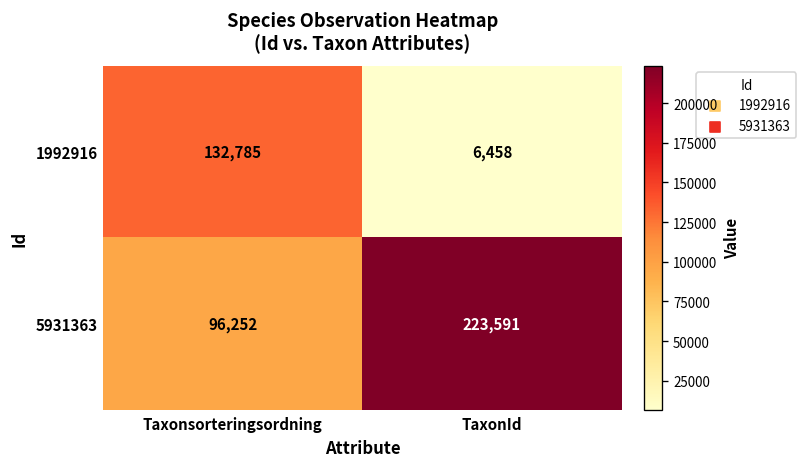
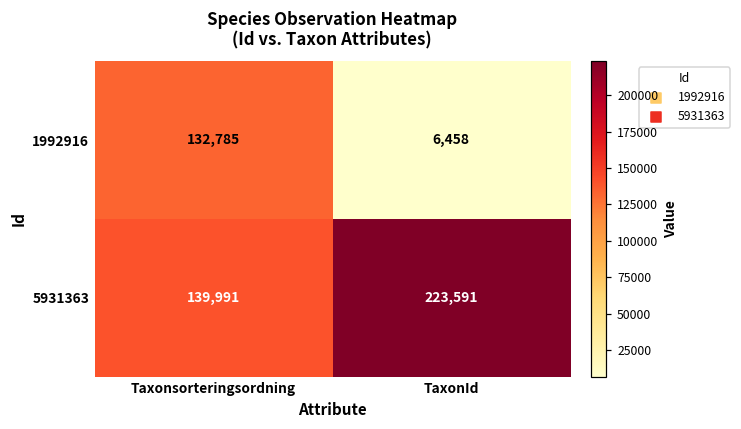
  {
    "1992916": {
      "Taxonsorteringsordning": "132,785",
      "TaxonId": "6,458"
    },
    "5931363": {
-     "Taxonsorteringsordning": "96,252",
+     "Taxonsorteringsordning": "139,991",
      "TaxonId": "223,591"
    }
  }
